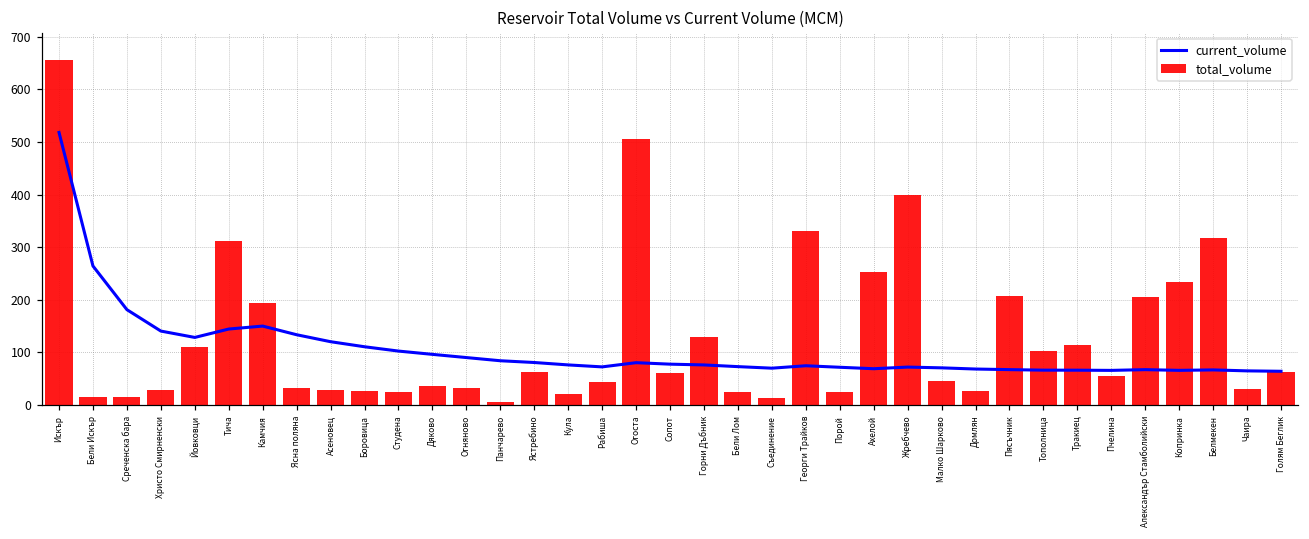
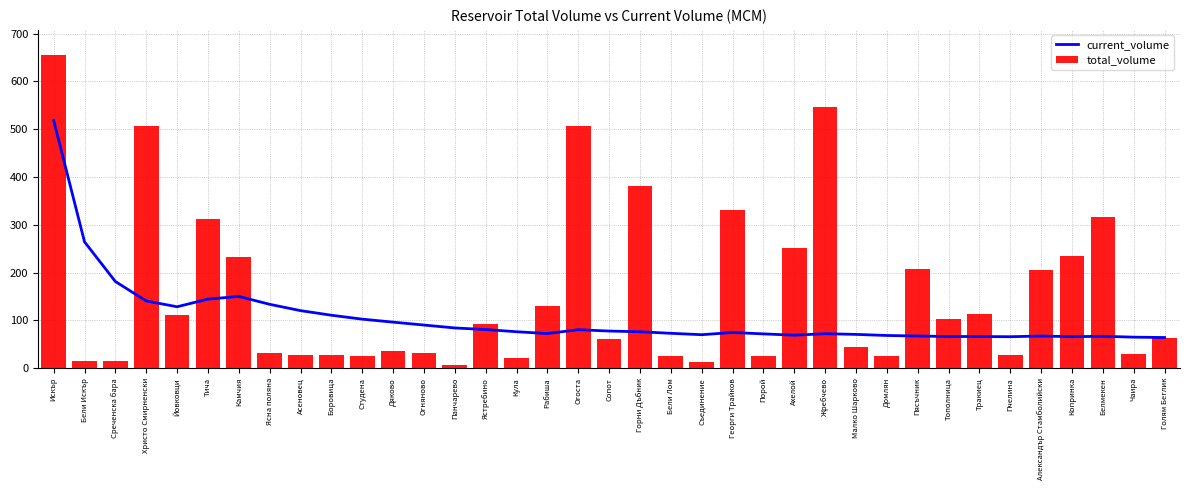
  {
    "total_volume": {
      "Искър": 660,
      "Бели Искър": 20,
      "Среченска бара": 20,
-     "Христо Смирненски": 30,
+     "Христо Смирненски": 510,
      "Йовковци": 110,
      "Тича": 310,
-     "Камчия": 190,
+     "Камчия": 230,
      "Ясна поляна": 30,
      "Асеновец": 30,
      "Боровица": 30,
      "Студена": 30,
      "Дяково": 40,
      "Огняново": 30,
      "Панчарево": 10,
-     "Ястребино": 60,
+     "Ястребино": 90,
      "Кула": 20,
-     "Рабиша": 40,
+     "Рабиша": 130,
      "Огоста": 510,
      "Сопот": 60,
-     "Горни Дъбник": 130,
+     "Горни Дъбник": 380,
      "Бели Лом": 30,
      "Съединение": 10,
      "Георги Трайков": 330,
      "Порой": 30,
      "Ахелой": 250,
-     "Жребчево": 400,
+     "Жребчево": 550,
      "Малко Шарково": 50,
      "Домлян": 30,
      "Пясъчник": 210,
      "Тополница": 100,
      "Тракиец": 110,
-     "Пчелина": 50,
+     "Пчелина": 30,
      "Александър Стамболийски": 210,
      "Копринка": 230,
      "Белмекен": 320,
      "Чаира": 30,
      "Голям Беглик": 60
    },
    "current_volume": {
      "Искър": 520,
      "Бели Искър": 260,
      "Среченска бара": 180,
      "Христо Смирненски": 140,
      "Йовковци": 130,
      "Тича": 140,
      "Камчия": 150,
      "Ясна поляна": 130,
      "Асеновец": 120,
      "Боровица": 110,
      "Студена": 100,
      "Дяково": 100,
      "Огняново": 90,
      "Панчарево": 80,
      "Ястребино": 80,
      "Кула": 80,
      "Рабиша": 70,
      "Огоста": 80,
      "Сопот": 80,
      "Горни Дъбник": 80,
      "Бели Лом": 70,
      "Съединение": 70,
      "Георги Трайков": 70,
      "Порой": 70,
      "Ахелой": 70,
      "Жребчево": 70,
      "Малко Шарково": 70,
      "Домлян": 70,
      "Пясъчник": 70,
      "Тополница": 70,
      "Тракиец": 70,
      "Пчелина": 70,
      "Александър Стамболийски": 70,
      "Копринка": 70,
      "Белмекен": 70,
      "Чаира": 60,
      "Голям Беглик": 60
    }
  }
